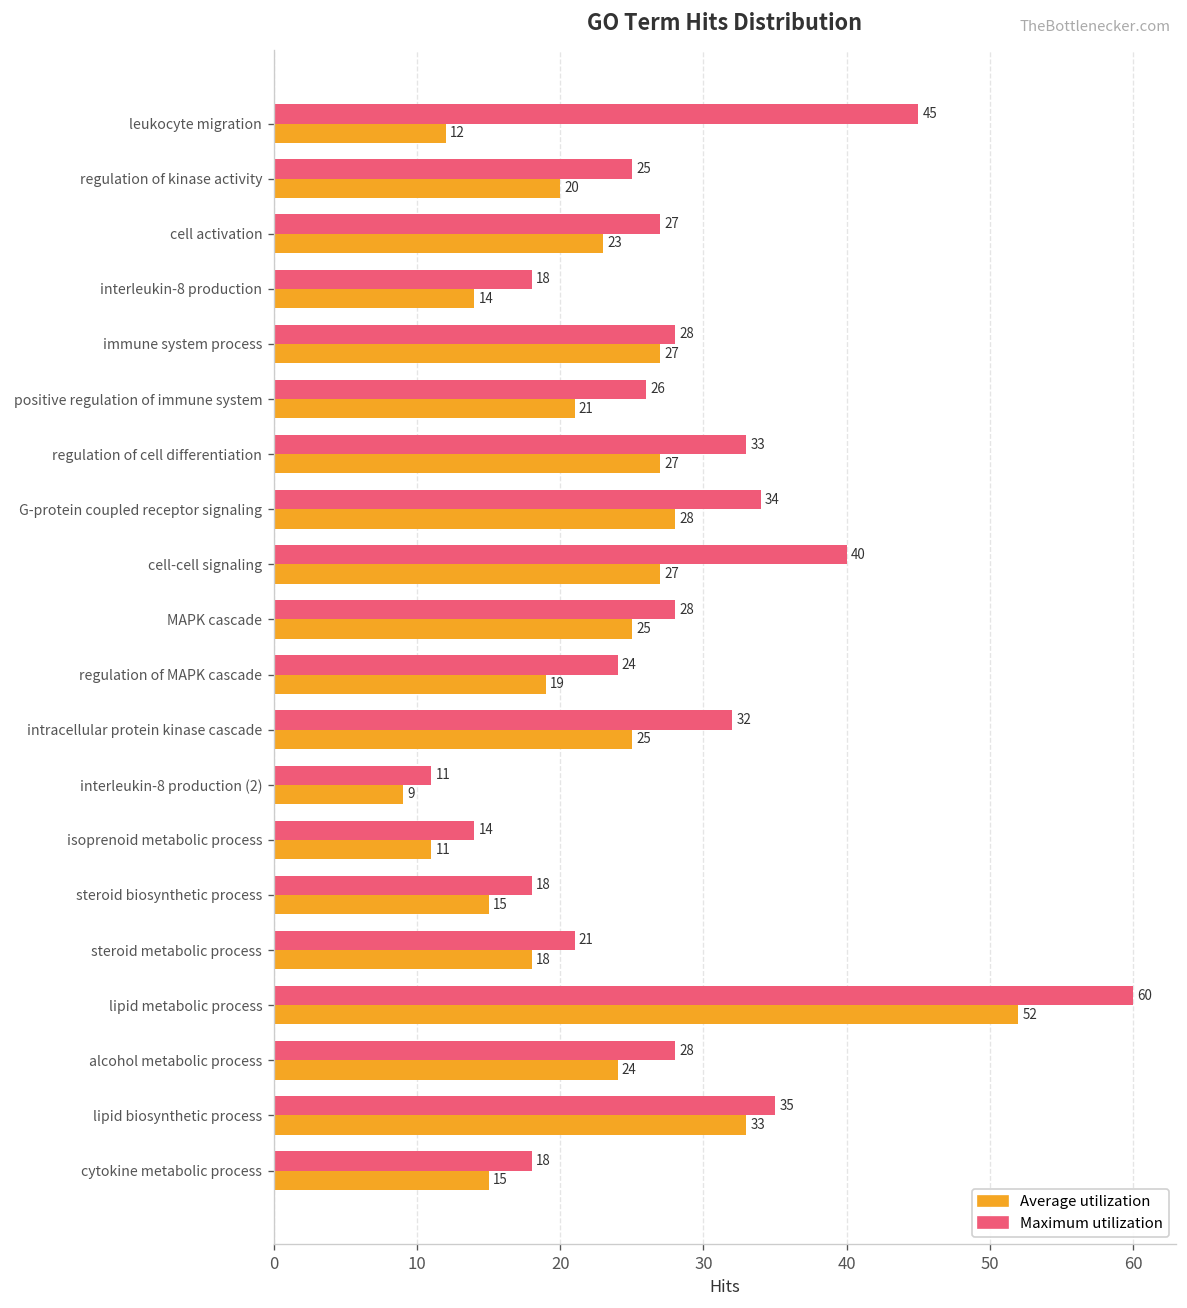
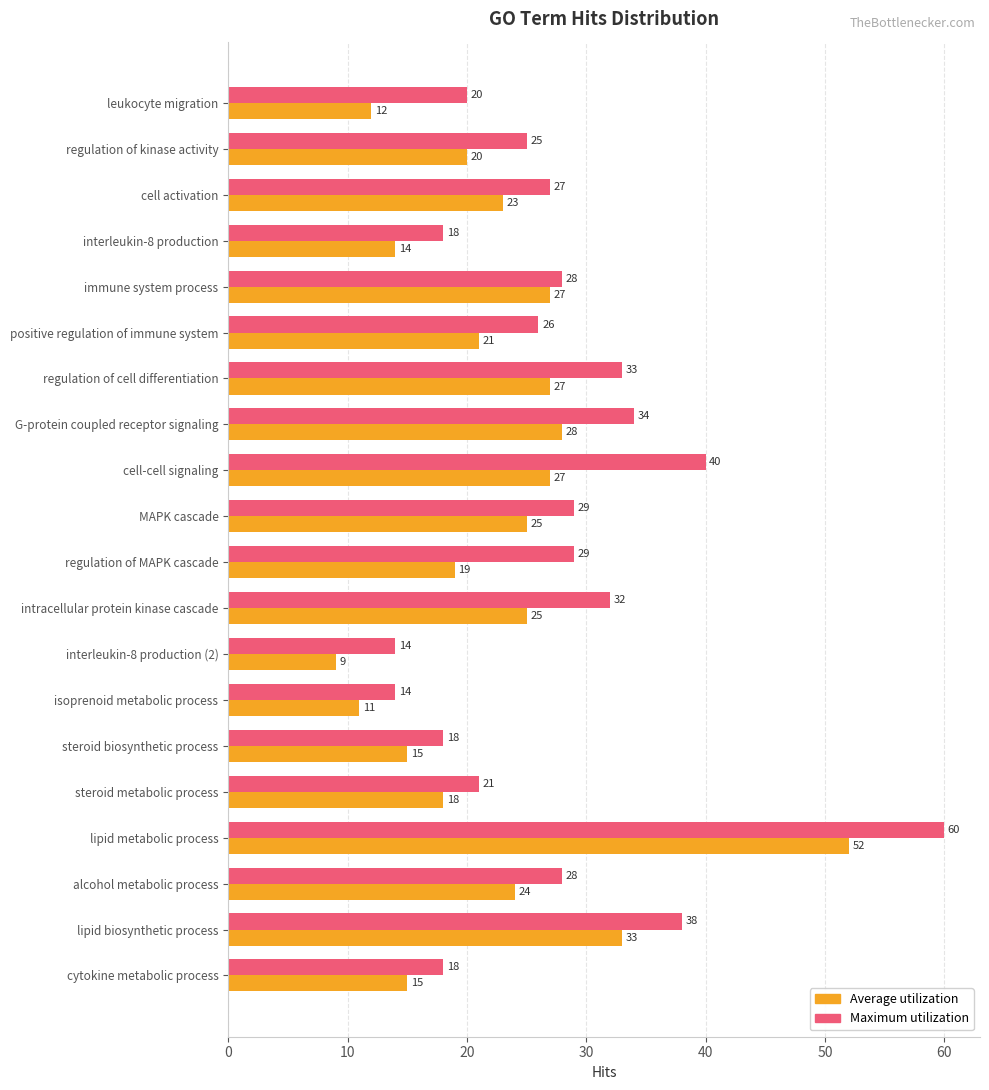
  {
    "Average utilization": {
      "leukocyte migration": 12,
      "regulation of kinase activity": 20,
      "cell activation": 23,
      "interleukin-8 production": 14,
      "immune system process": 27,
      "positive regulation of immune system": 21,
      "regulation of cell differentiation": 27,
      "G-protein coupled receptor signaling": 28,
      "cell-cell signaling": 27,
      "MAPK cascade": 25,
      "regulation of MAPK cascade": 19,
      "intracellular protein kinase cascade": 25,
      "interleukin-8 production (2)": 9,
      "isoprenoid metabolic process": 11,
      "steroid biosynthetic process": 15,
      "steroid metabolic process": 18,
      "lipid metabolic process": 52,
      "alcohol metabolic process": 24,
      "lipid biosynthetic process": 33,
      "cytokine metabolic process": 15
    },
    "Maximum utilization": {
-     "leukocyte migration": 45,
+     "leukocyte migration": 20,
      "regulation of kinase activity": 25,
      "cell activation": 27,
      "interleukin-8 production": 18,
      "immune system process": 28,
      "positive regulation of immune system": 26,
      "regulation of cell differentiation": 33,
      "G-protein coupled receptor signaling": 34,
      "cell-cell signaling": 40,
-     "MAPK cascade": 28,
-     "regulation of MAPK cascade": 24,
+     "MAPK cascade": 29,
+     "regulation of MAPK cascade": 29,
      "intracellular protein kinase cascade": 32,
-     "interleukin-8 production (2)": 11,
+     "interleukin-8 production (2)": 14,
      "isoprenoid metabolic process": 14,
      "steroid biosynthetic process": 18,
      "steroid metabolic process": 21,
      "lipid metabolic process": 60,
      "alcohol metabolic process": 28,
-     "lipid biosynthetic process": 35,
+     "lipid biosynthetic process": 38,
      "cytokine metabolic process": 18
    }
  }
